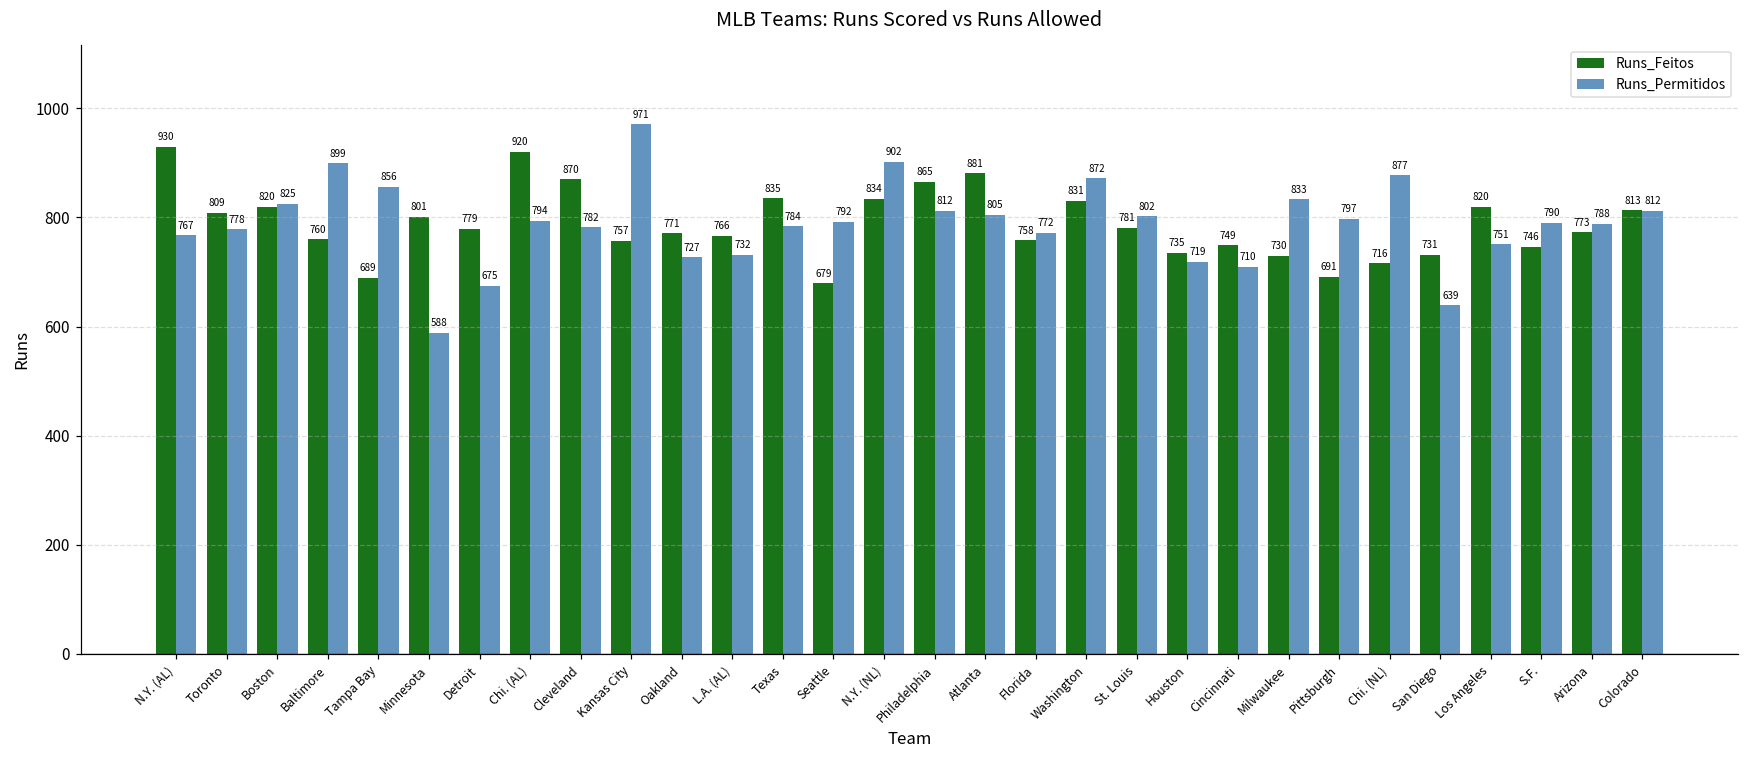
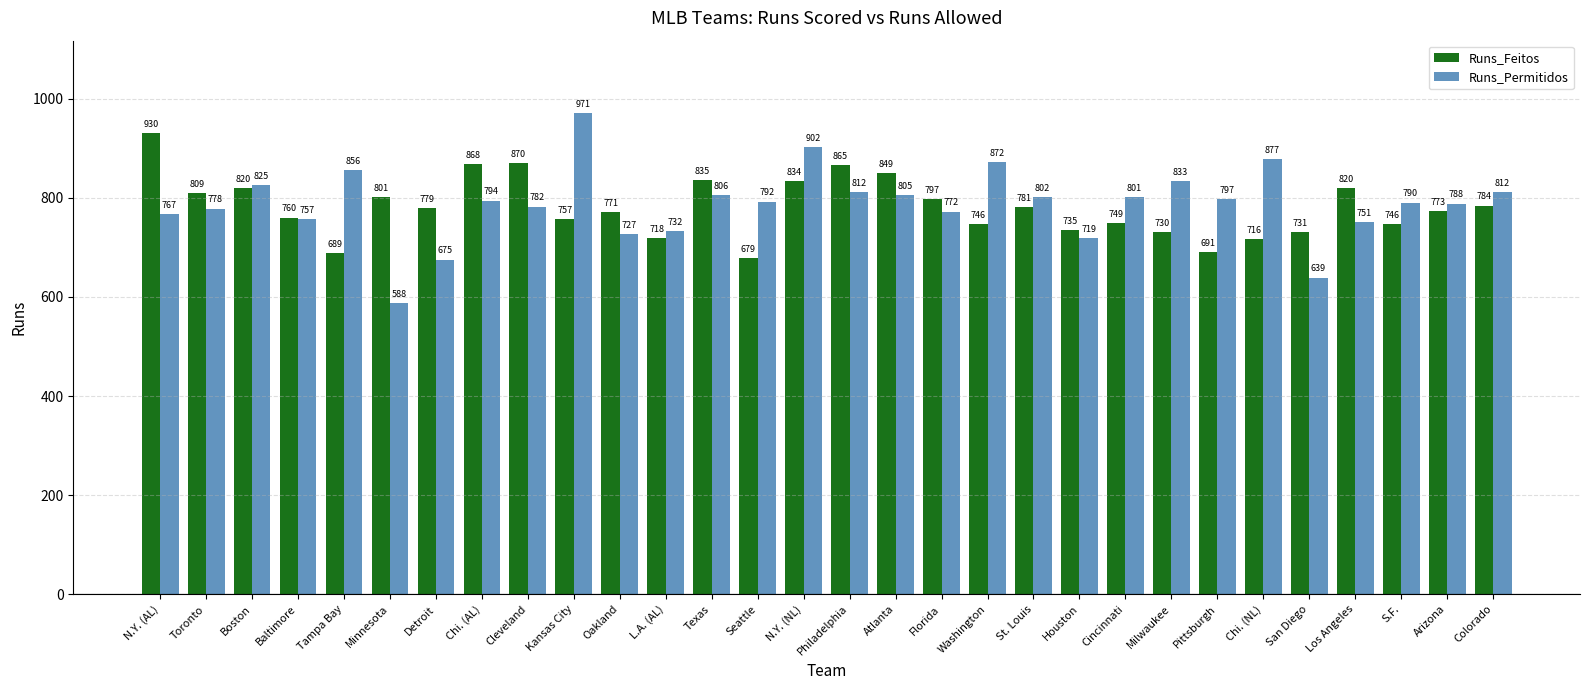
  {
    "Runs_Feitos": {
      "N.Y. (AL)": 930,
      "Toronto": 809,
      "Boston": 820,
      "Baltimore": 760,
      "Tampa Bay": 689,
      "Minnesota": 801,
      "Detroit": 779,
-     "Chi. (AL)": 920,
+     "Chi. (AL)": 868,
      "Cleveland": 870,
      "Kansas City": 757,
      "Oakland": 771,
-     "L.A. (AL)": 766,
+     "L.A. (AL)": 718,
      "Texas": 835,
      "Seattle": 679,
      "N.Y. (NL)": 834,
      "Philadelphia": 865,
-     "Atlanta": 881,
-     "Florida": 758,
-     "Washington": 831,
+     "Atlanta": 849,
+     "Florida": 797,
+     "Washington": 746,
      "St. Louis": 781,
      "Houston": 735,
      "Cincinnati": 749,
      "Milwaukee": 730,
      "Pittsburgh": 691,
      "Chi. (NL)": 716,
      "San Diego": 731,
      "Los Angeles": 820,
      "S.F.": 746,
      "Arizona": 773,
-     "Colorado": 813
+     "Colorado": 784
    },
    "Runs_Permitidos": {
      "N.Y. (AL)": 767,
      "Toronto": 778,
      "Boston": 825,
-     "Baltimore": 899,
+     "Baltimore": 757,
      "Tampa Bay": 856,
      "Minnesota": 588,
      "Detroit": 675,
      "Chi. (AL)": 794,
      "Cleveland": 782,
      "Kansas City": 971,
      "Oakland": 727,
      "L.A. (AL)": 732,
-     "Texas": 784,
+     "Texas": 806,
      "Seattle": 792,
      "N.Y. (NL)": 902,
      "Philadelphia": 812,
      "Atlanta": 805,
      "Florida": 772,
      "Washington": 872,
      "St. Louis": 802,
      "Houston": 719,
-     "Cincinnati": 710,
+     "Cincinnati": 801,
      "Milwaukee": 833,
      "Pittsburgh": 797,
      "Chi. (NL)": 877,
      "San Diego": 639,
      "Los Angeles": 751,
      "S.F.": 790,
      "Arizona": 788,
      "Colorado": 812
    }
  }
